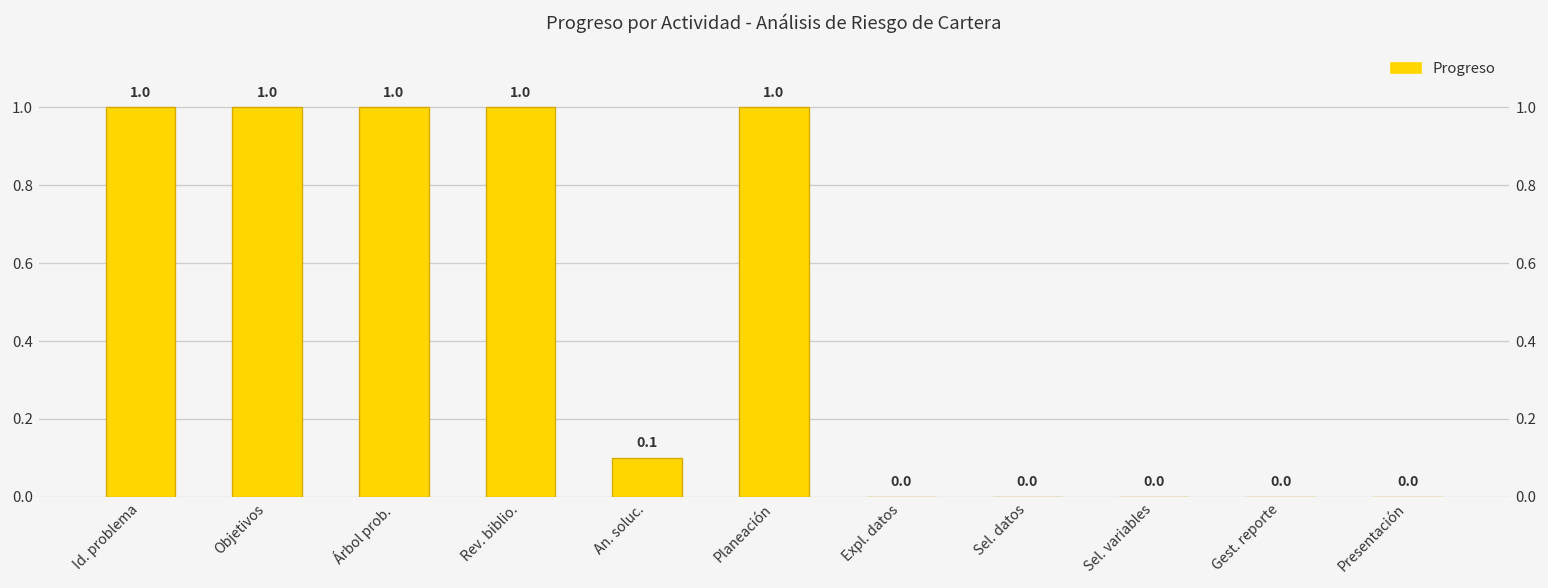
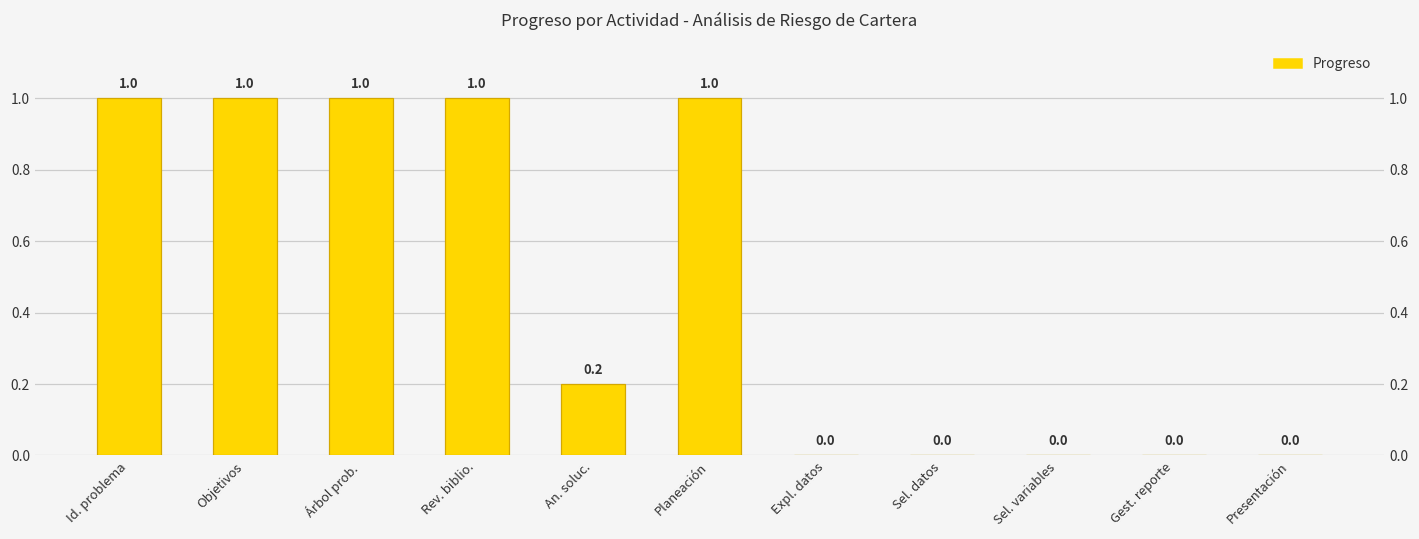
  {
    "Id. problema": 1.0,
    "Objetivos": 1.0,
    "Árbol prob.": 1.0,
    "Rev. biblio.": 1.0,
-   "An. soluc.": 0.1,
+   "An. soluc.": 0.2,
    "Planeación": 1.0,
    "Expl. datos": 0.0,
    "Sel. datos": 0.0,
    "Sel. variables": 0.0,
    "Gest. reporte": 0.0,
    "Presentación": 0.0
  }
